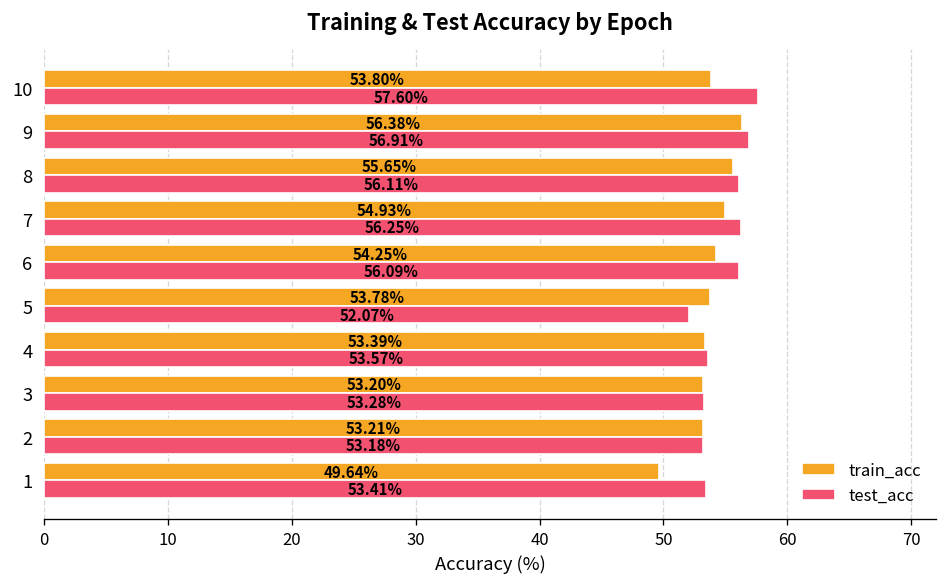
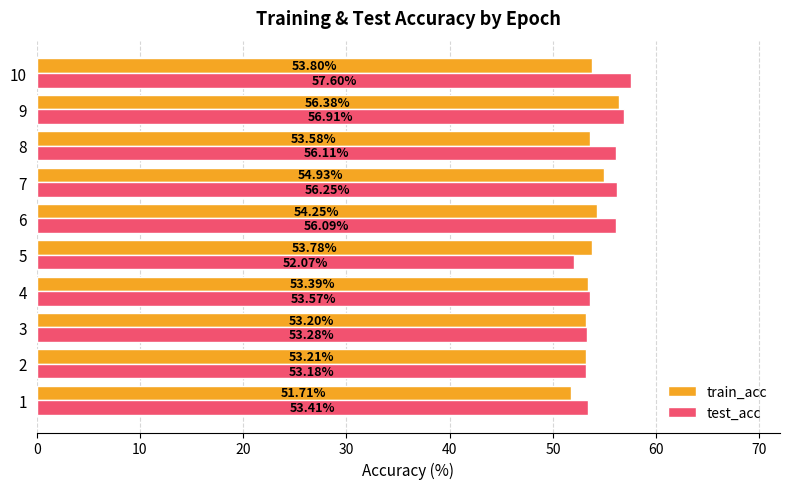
  {
    "train_acc": {
      "10": "53.80%",
      "9": "56.38%",
-     "8": "55.65%",
+     "8": "53.58%",
      "7": "54.93%",
      "6": "54.25%",
      "5": "53.78%",
      "4": "53.39%",
      "3": "53.20%",
      "2": "53.21%",
-     "1": "49.64%"
+     "1": "51.71%"
    },
    "test_acc": {
      "10": "57.60%",
      "9": "56.91%",
      "8": "56.11%",
      "7": "56.25%",
      "6": "56.09%",
      "5": "52.07%",
      "4": "53.57%",
      "3": "53.28%",
      "2": "53.18%",
      "1": "53.41%"
    }
  }
